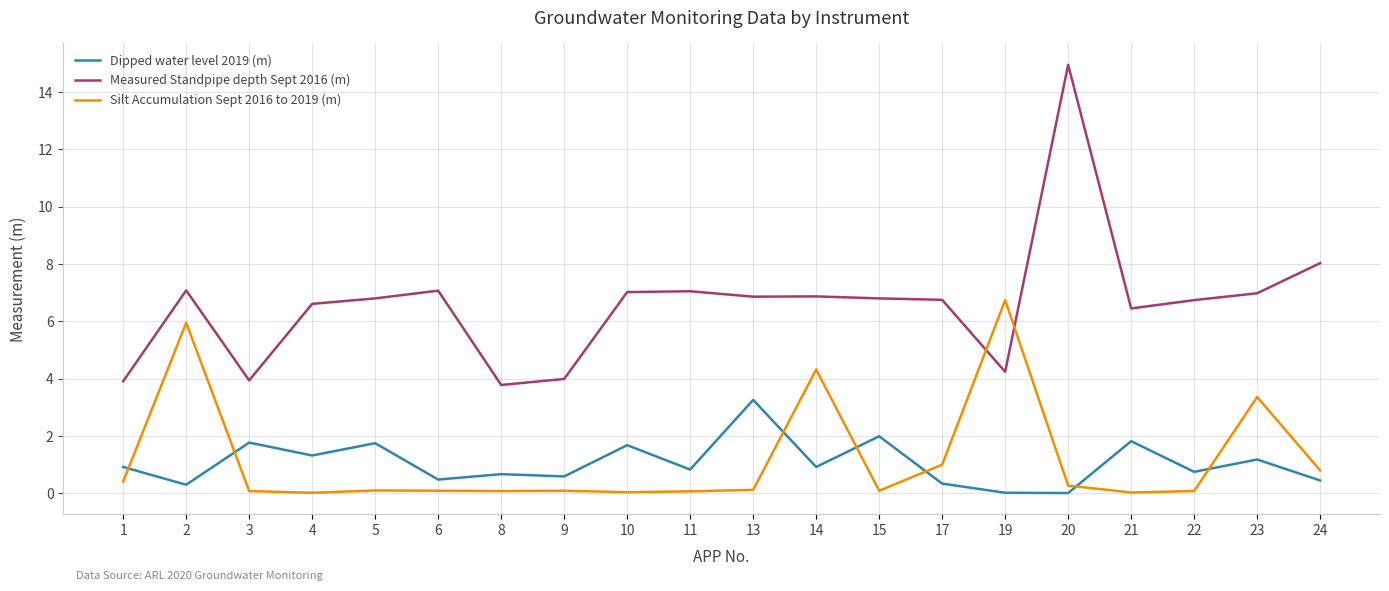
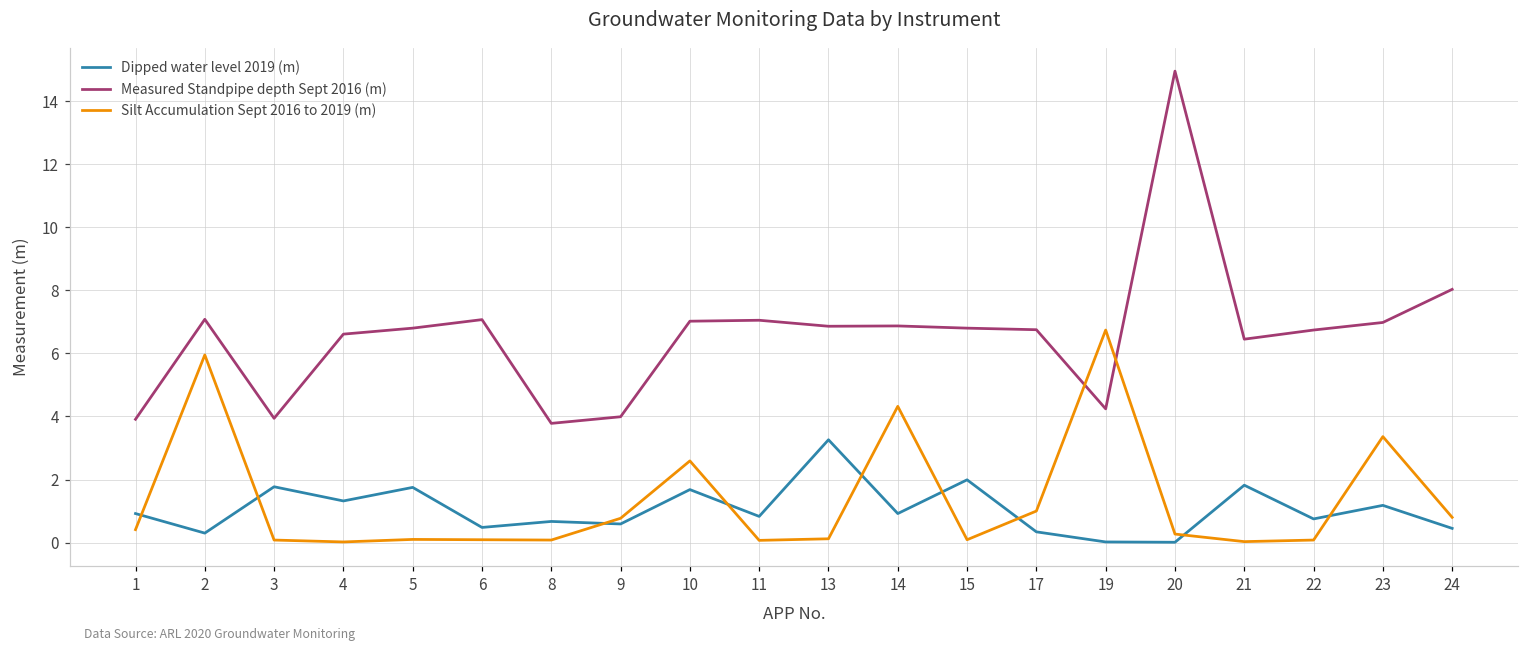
  {
    "Dipped water level 2019 (m)": {
      "1": 0.9,
      "2": 0.3,
      "3": 1.8,
      "4": 1.3,
      "5": 1.8,
      "6": 0.5,
      "8": 0.7,
      "9": 0.6,
      "10": 1.7,
      "11": 0.8,
      "13": 3.3,
      "14": 0.9,
      "15": 2.0,
      "17": 0.3,
      "19": 0.0,
      "20": 0.0,
      "21": 1.8,
      "22": 0.8,
      "23": 1.2,
      "24": 0.5
    },
    "Measured Standpipe depth Sept 2016 (m)": {
      "1": 3.9,
      "2": 7.1,
      "3": 3.9,
      "4": 6.6,
      "5": 6.8,
      "6": 7.1,
      "8": 3.8,
      "9": 4.0,
      "10": 7.0,
      "11": 7.1,
      "13": 6.9,
      "14": 6.9,
      "15": 6.8,
      "17": 6.8,
      "19": 4.2,
      "20": 15.0,
      "21": 6.5,
      "22": 6.7,
      "23": 7.0,
      "24": 8.0
    },
    "Silt Accumulation Sept 2016 to 2019 (m)": {
      "1": 0.4,
      "2": 6.0,
      "3": 0.1,
      "4": 0.0,
      "5": 0.1,
      "6": 0.1,
      "8": 0.1,
-     "9": 0.1,
-     "10": 0.0,
+     "9": 0.8,
+     "10": 2.6,
      "11": 0.1,
      "13": 0.1,
      "14": 4.3,
      "15": 0.1,
      "17": 1.0,
      "19": 6.7,
      "20": 0.3,
      "21": 0.0,
      "22": 0.1,
      "23": 3.4,
      "24": 0.8
    }
  }
